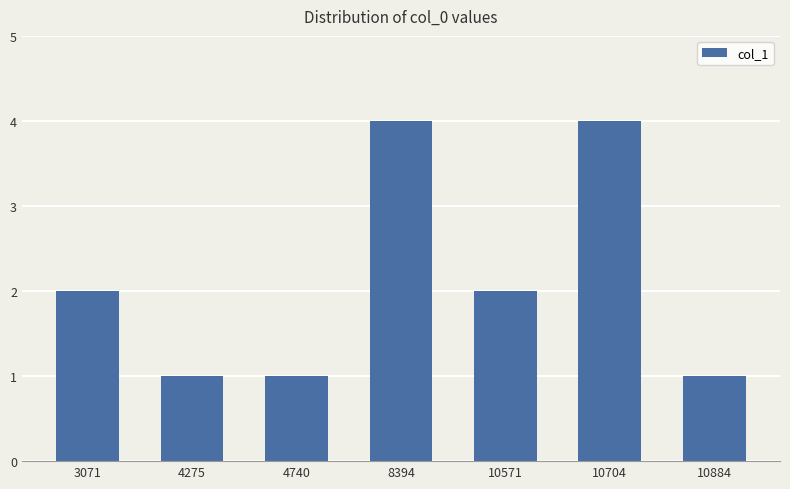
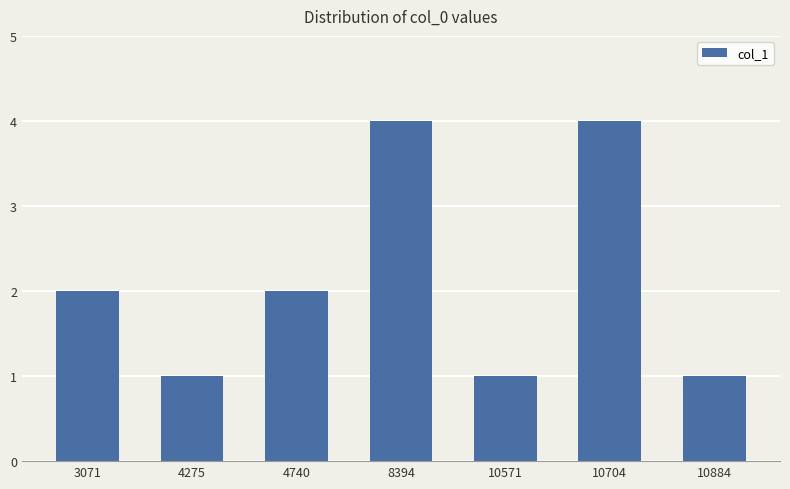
  {
    "3071": 2,
    "4275": 1,
-   "4740": 1,
+   "4740": 2,
    "8394": 4,
-   "10571": 2,
+   "10571": 1,
    "10704": 4,
    "10884": 1
  }
